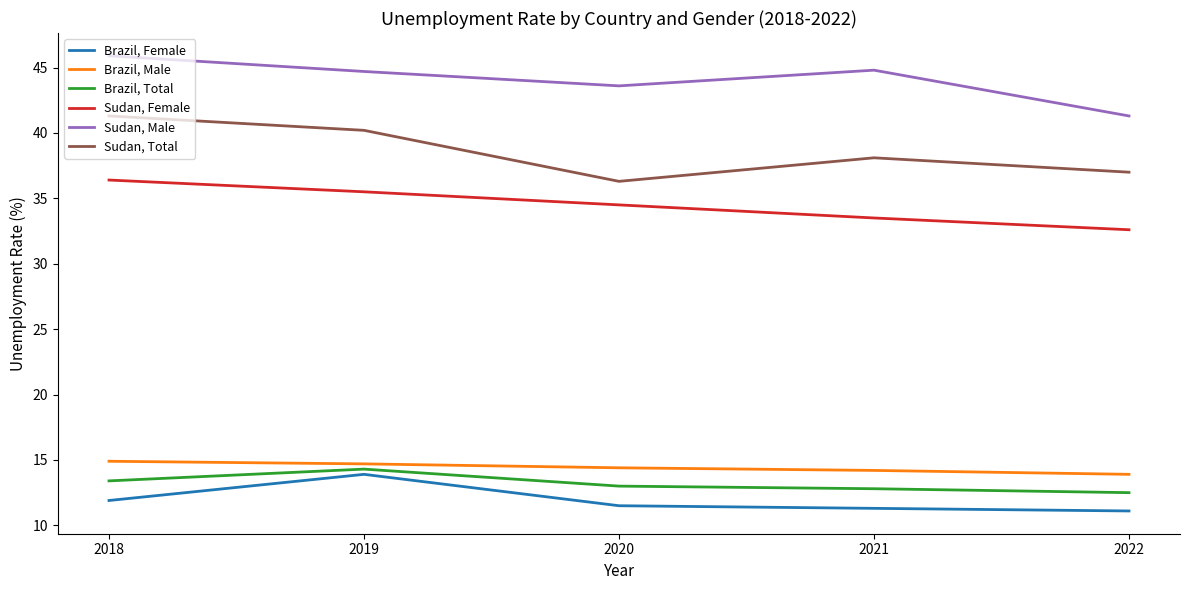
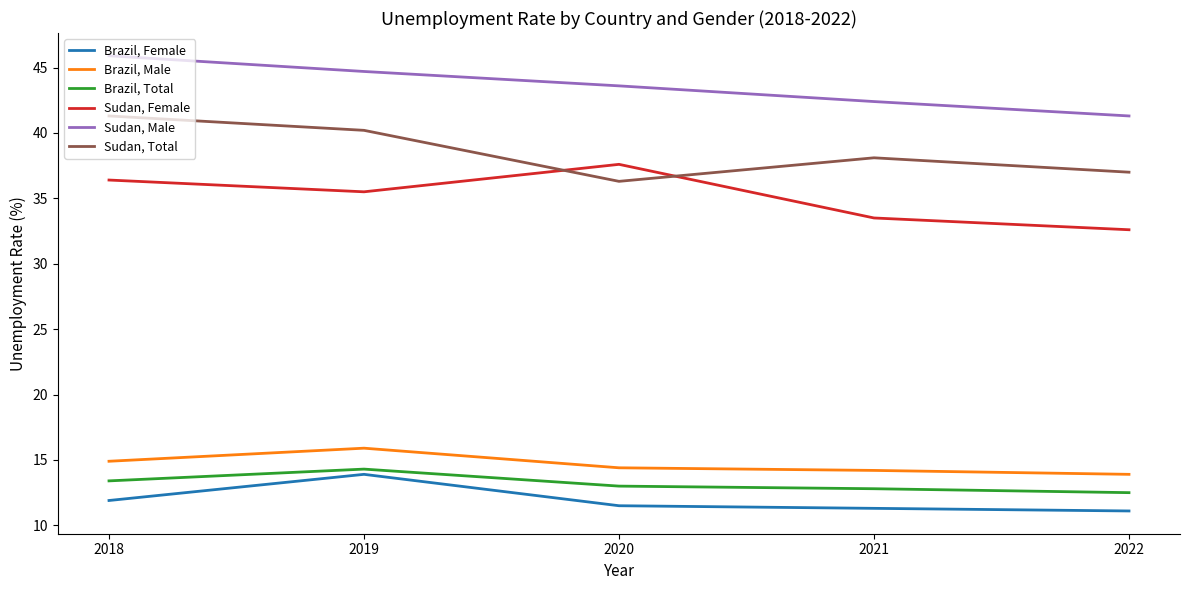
  {
    "Brazil, Female": {
      "2018": 11.9,
      "2019": 13.9,
      "2020": 11.5,
      "2021": 11.3,
      "2022": 11.1
    },
    "Brazil, Male": {
      "2018": 14.9,
-     "2019": 14.7,
+     "2019": 15.9,
      "2020": 14.4,
      "2021": 14.2,
      "2022": 13.9
    },
    "Brazil, Total": {
      "2018": 13.4,
      "2019": 14.3,
      "2020": 13.0,
      "2021": 12.8,
      "2022": 12.5
    },
    "Sudan, Female": {
      "2018": 36.4,
      "2019": 35.5,
-     "2020": 34.5,
+     "2020": 37.6,
      "2021": 33.5,
      "2022": 32.6
    },
    "Sudan, Male": {
      "2019": 44.7,
      "2020": 43.6,
-     "2021": 44.8,
+     "2021": 42.4,
      "2022": 41.3
    },
    "Sudan, Total": {
      "2019": 40.2,
      "2020": 36.3,
      "2021": 38.1,
      "2022": 37.0
    }
  }
